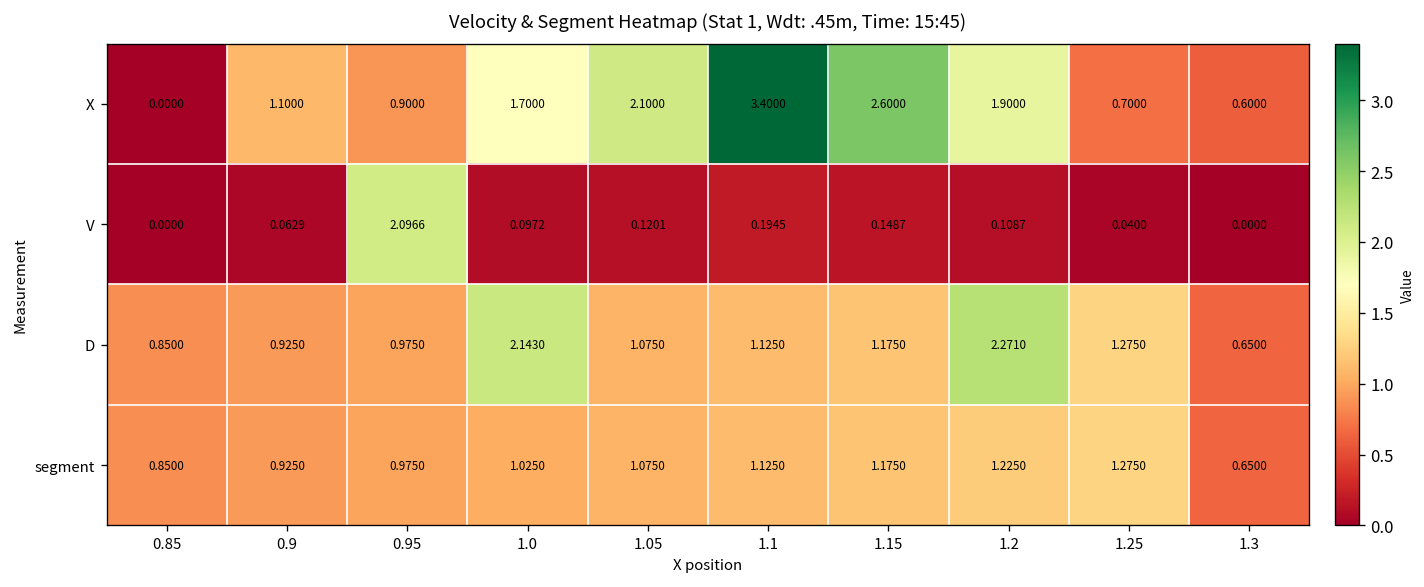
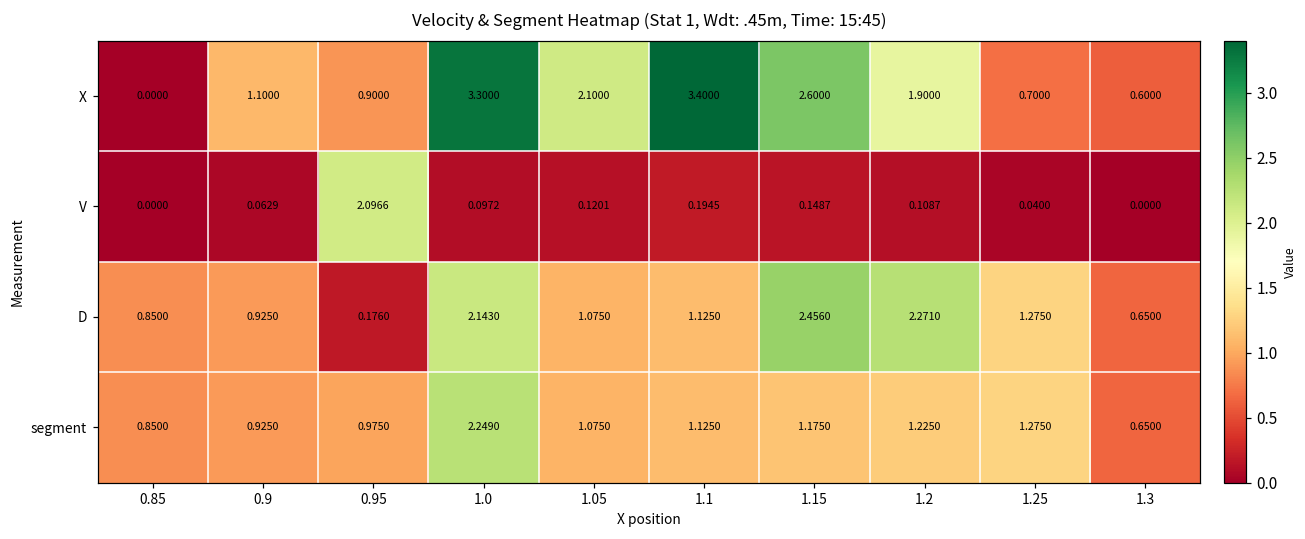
  {
    "X": {
      "0.85": 0.0000,
      "0.9": 1.1000,
      "0.95": 0.9000,
-     "1.0": 1.7000,
+     "1.0": 3.3000,
      "1.05": 2.1000,
      "1.1": 3.4000,
      "1.15": 2.6000,
      "1.2": 1.9000,
      "1.25": 0.7000,
      "1.3": 0.6000
    },
    "V": {
      "0.85": 0.0000,
      "0.9": 0.0629,
      "0.95": 2.0966,
      "1.0": 0.0972,
      "1.05": 0.1201,
      "1.1": 0.1945,
      "1.15": 0.1487,
      "1.2": 0.1087,
      "1.25": 0.0400,
      "1.3": 0.0000
    },
    "D": {
      "0.85": 0.8500,
      "0.9": 0.9250,
-     "0.95": 0.9750,
+     "0.95": 0.1760,
      "1.0": 2.1430,
      "1.05": 1.0750,
      "1.1": 1.1250,
-     "1.15": 1.1750,
+     "1.15": 2.4560,
      "1.2": 2.2710,
      "1.25": 1.2750,
      "1.3": 0.6500
    },
    "segment": {
      "0.85": 0.8500,
      "0.9": 0.9250,
      "0.95": 0.9750,
-     "1.0": 1.0250,
+     "1.0": 2.2490,
      "1.05": 1.0750,
      "1.1": 1.1250,
      "1.15": 1.1750,
      "1.2": 1.2250,
      "1.25": 1.2750,
      "1.3": 0.6500
    }
  }
